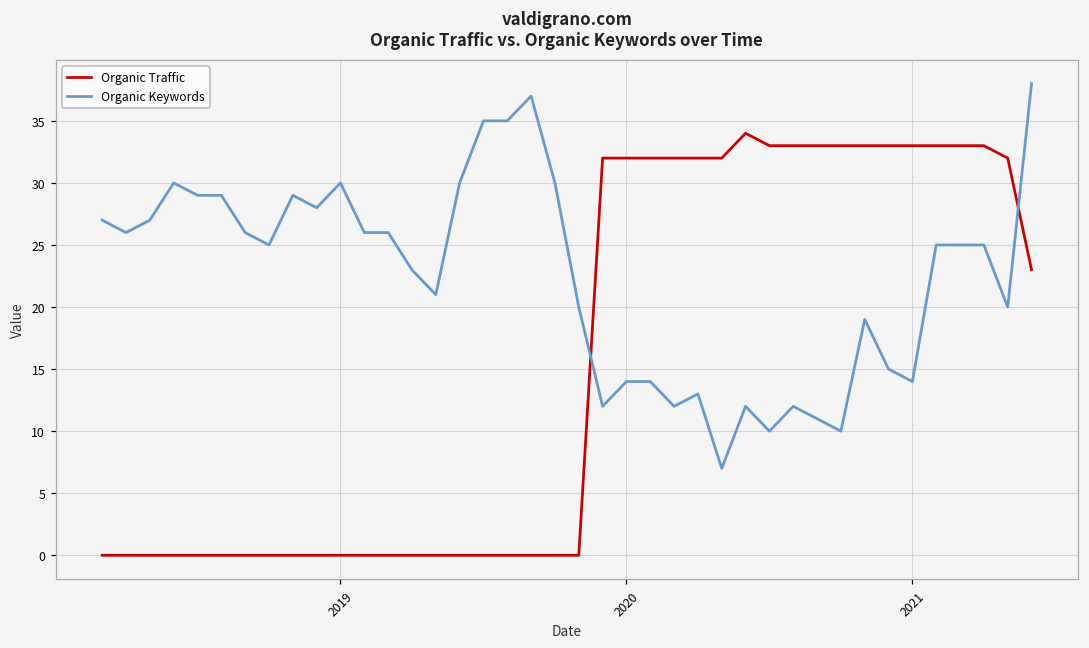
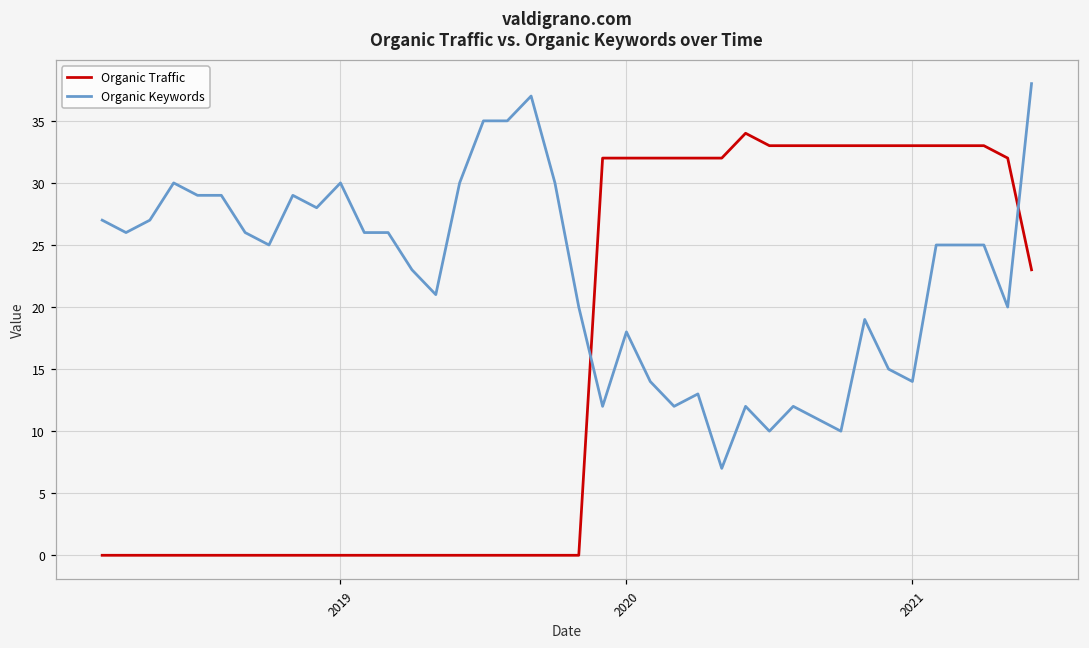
  {
    "Organic Traffic": {
      "2019": 0,
      "2020": 32,
      "2021": 33
    },
    "Organic Keywords": {
      "2019": 30,
-     "2020": 14,
+     "2020": 18,
      "2021": 14
    }
  }
